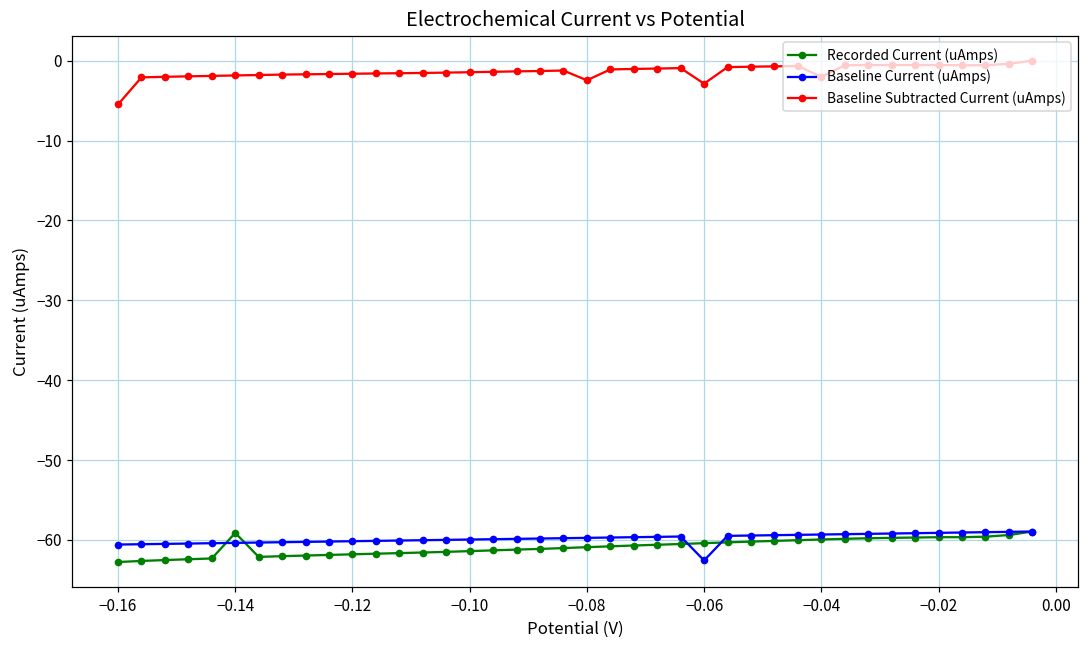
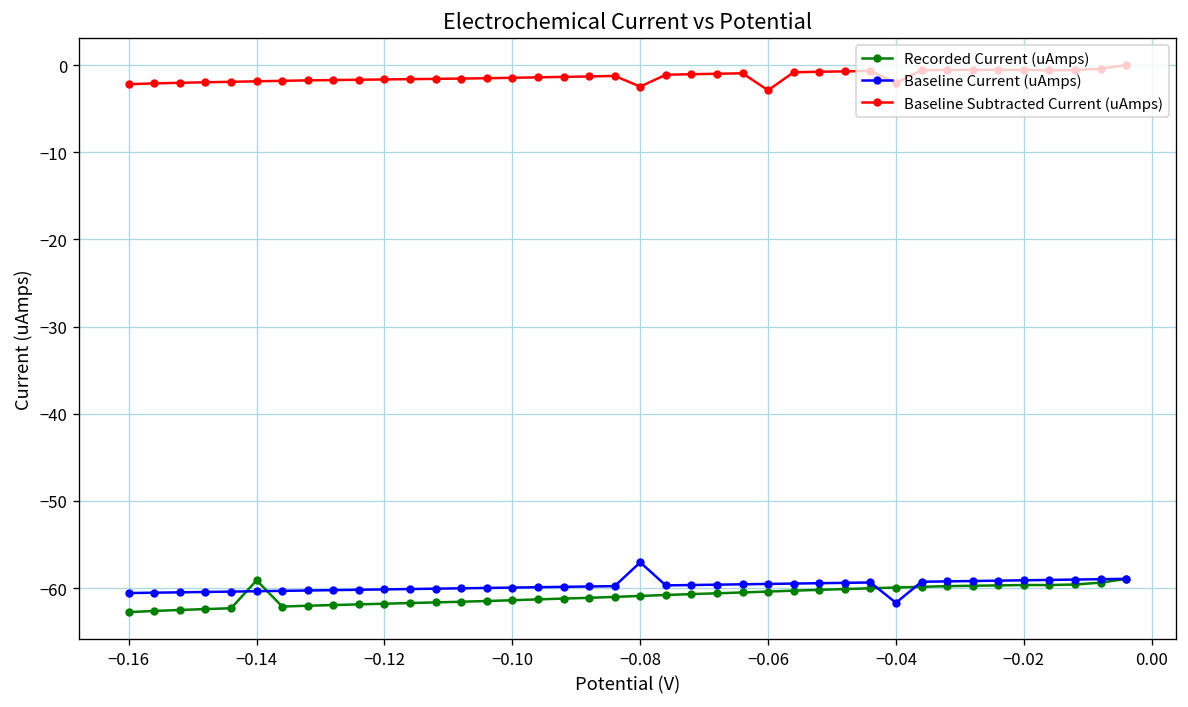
  {
    "Recorded Current (uAmps)": {
      "−0.16": -63,
      "−0.14": -59,
      "−0.12": -62,
      "−0.10": -61,
      "−0.08": -61,
      "−0.06": -60,
      "−0.04": -60,
      "−0.02": -60
    },
    "Baseline Current (uAmps)": {
      "−0.16": -61,
      "−0.14": -60,
      "−0.12": -60,
      "−0.10": -60,
-     "−0.08": -60,
-     "−0.06": -63,
-     "−0.04": -59,
+     "−0.08": -57,
+     "−0.06": -60,
+     "−0.04": -62,
      "−0.02": -59
    },
    "Baseline Subtracted Current (uAmps)": {
-     "−0.16": -5,
+     "−0.16": -2,
      "−0.14": -2,
      "−0.12": -2,
      "−0.10": -1,
      "−0.08": -2,
      "−0.06": -3
    }
  }
